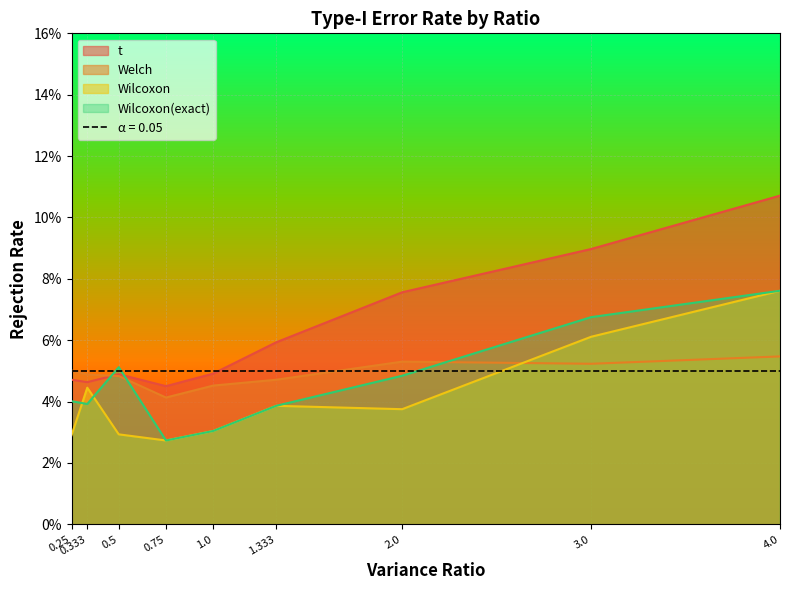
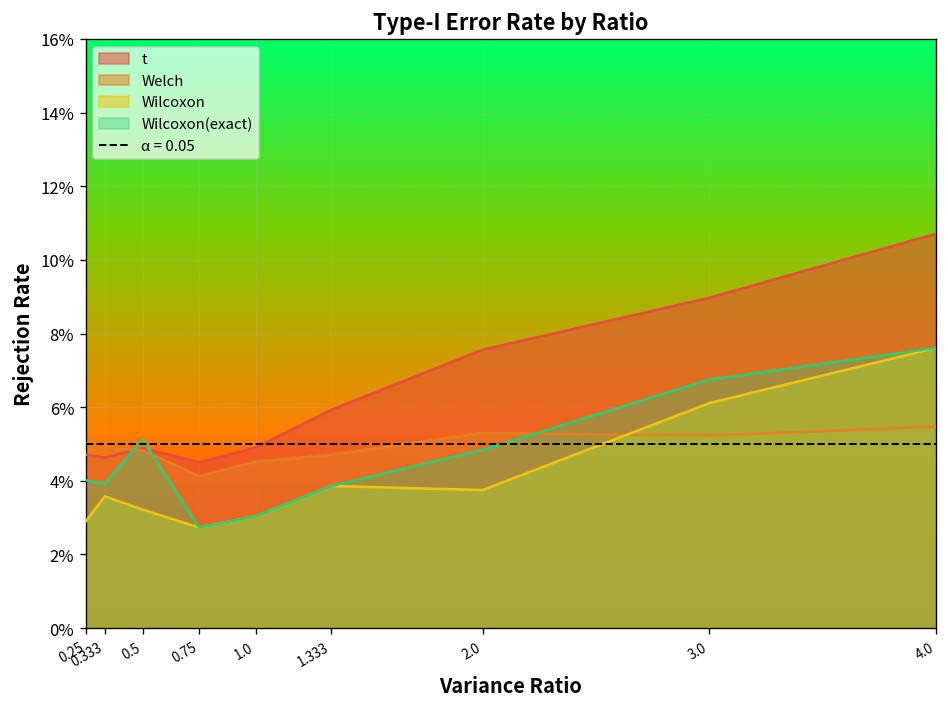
  {
    "Wilcoxon": {
      "0.25": "2.9%",
-     "0.333": "4.5%",
-     "0.5": "2.9%",
+     "0.333": "3.6%",
+     "0.5": "3.2%",
      "2.0": "3.8%",
      "3.0": "6.1%"
    },
    "Wilcoxon(exact)": {
      "0.25": "4.0%",
      "0.333": "3.9%",
      "0.5": "5.1%",
      "2.0": "4.8%",
      "3.0": "6.8%"
    }
  }
